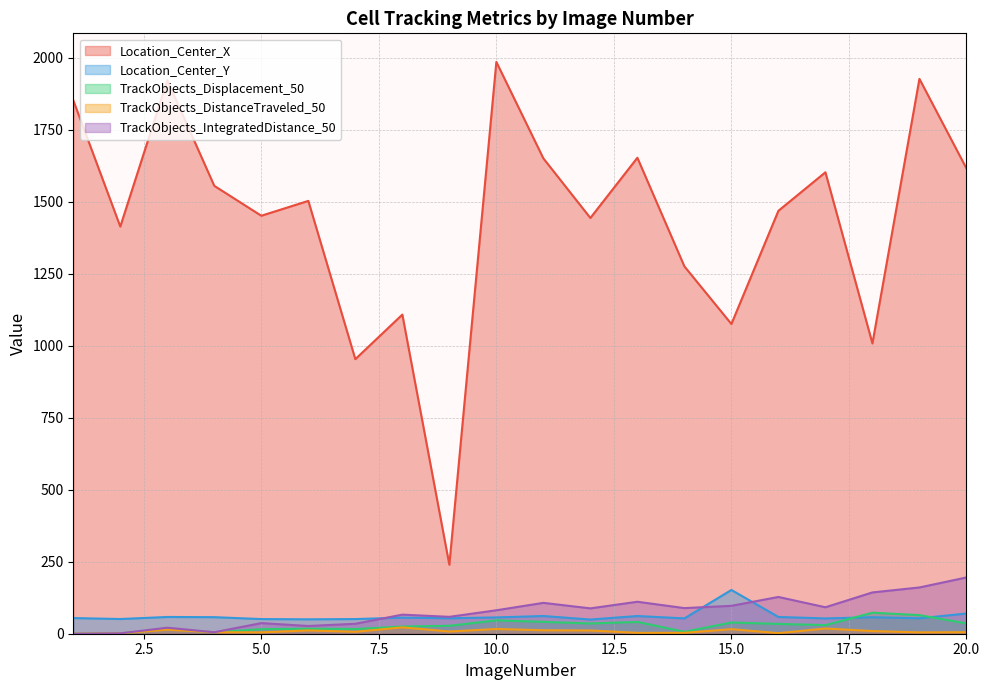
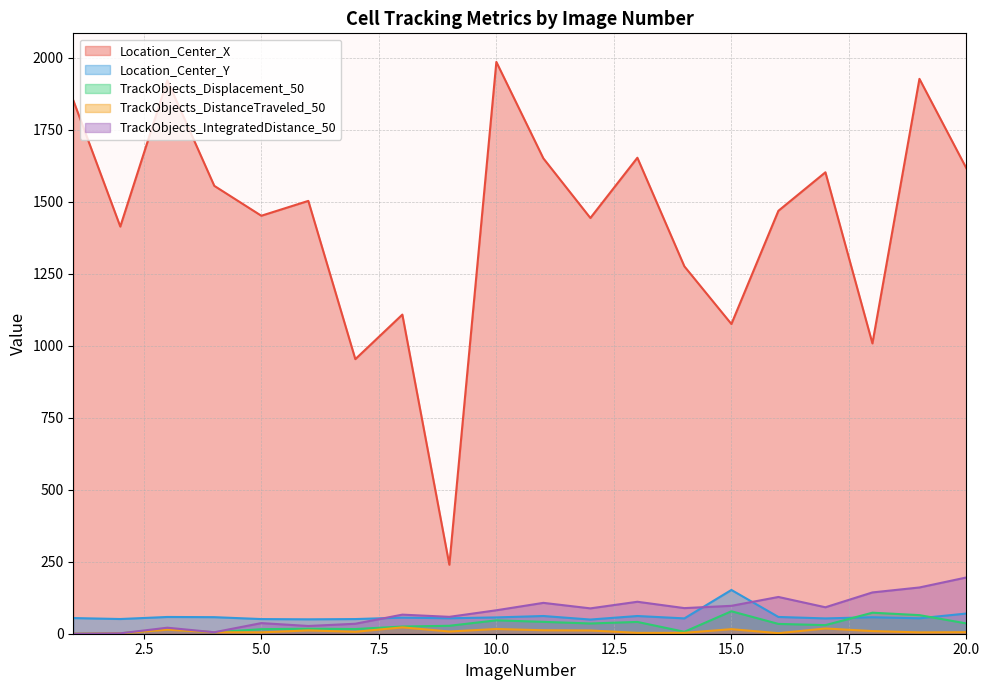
  {
    "Location_Center_Y": {
      "5.0": 50,
      "10.0": 60,
      "15.0": 150,
      "20.0": 70
    },
    "TrackObjects_Displacement_50": {
      "5.0": 20,
      "10.0": 50,
-     "15.0": 40,
+     "15.0": 80,
      "20.0": 40
    },
    "TrackObjects_IntegratedDistance_50": {
      "5.0": 40,
      "10.0": 80,
      "15.0": 100,
      "20.0": 200
    }
  }
